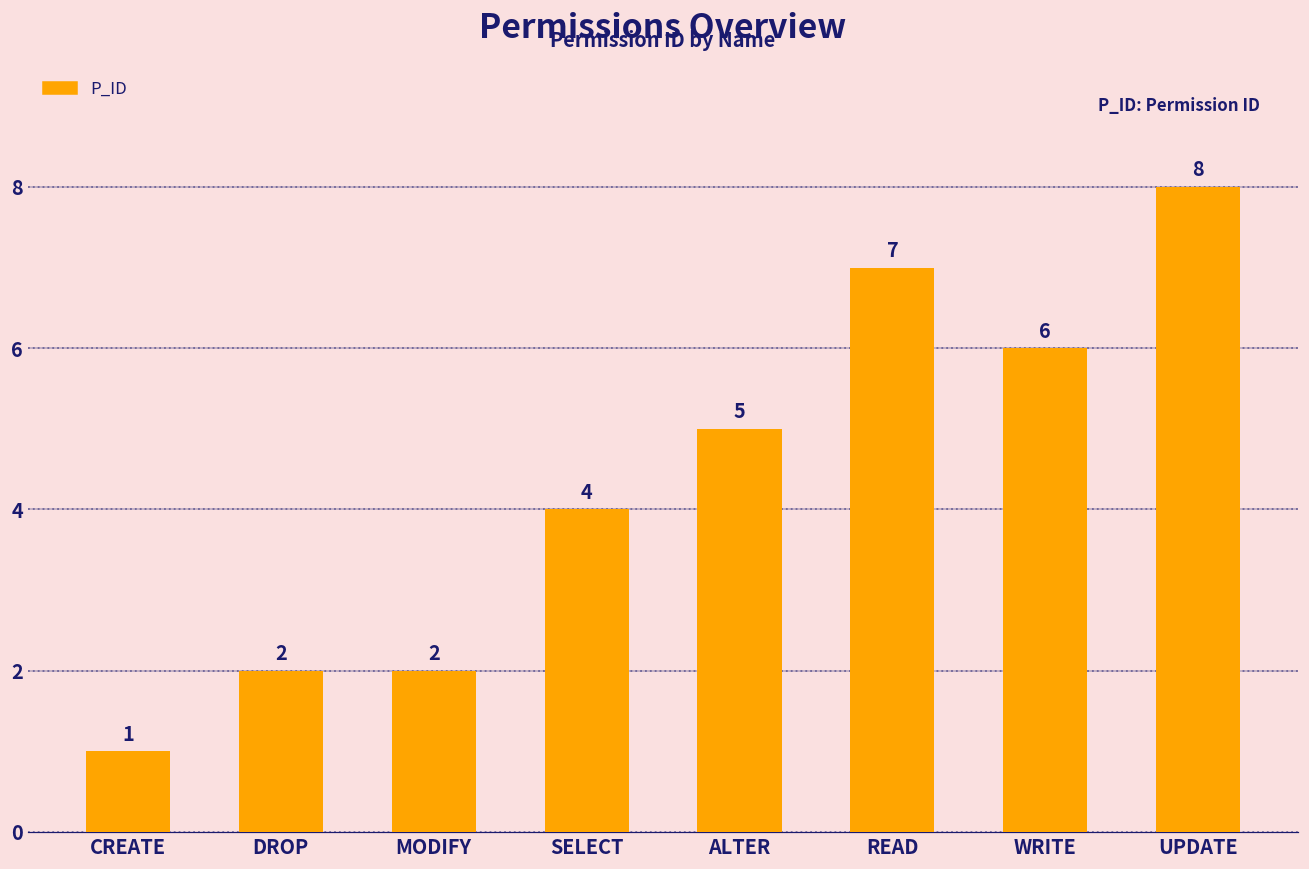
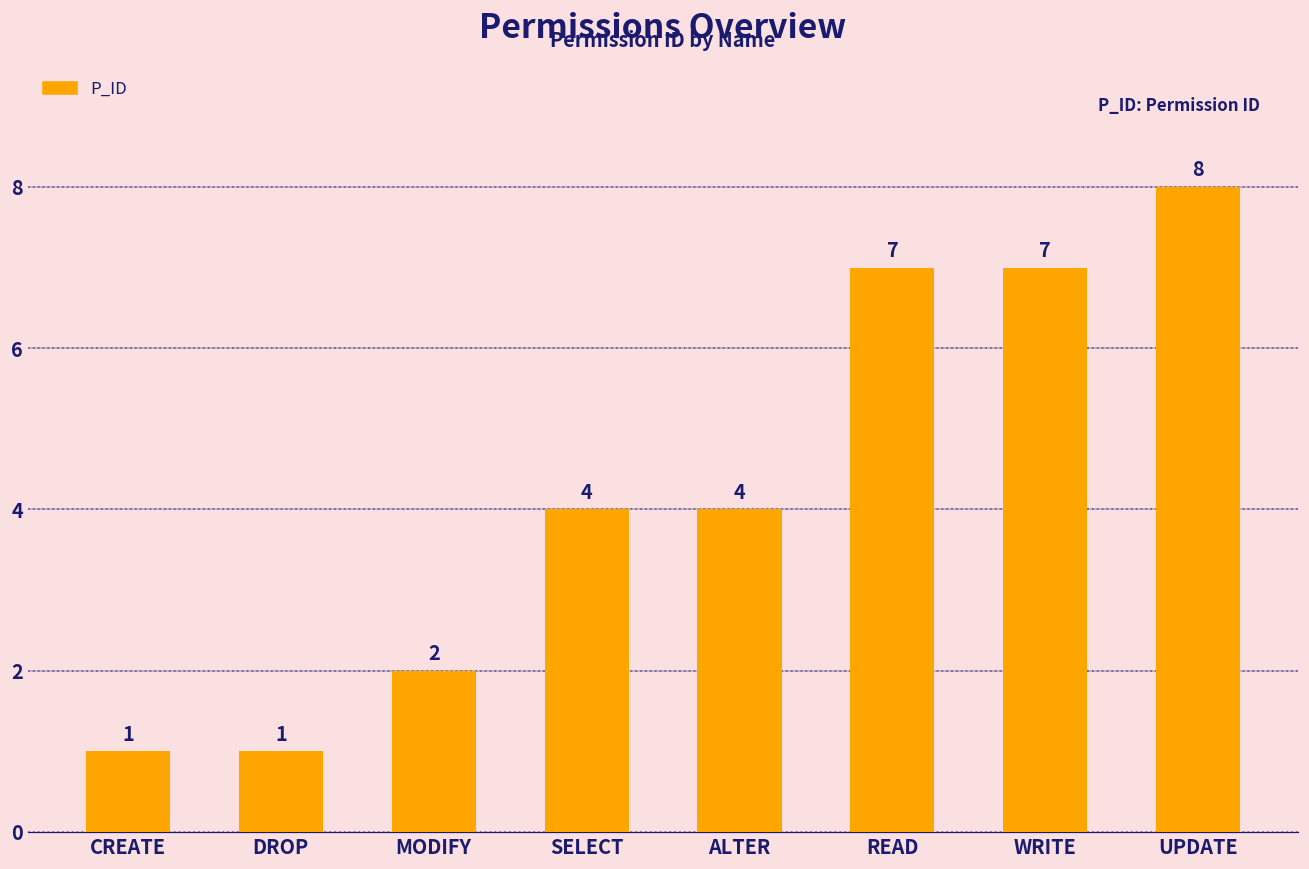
  {
    "CREATE": 1,
-   "DROP": 2,
+   "DROP": 1,
    "MODIFY": 2,
    "SELECT": 4,
-   "ALTER": 5,
+   "ALTER": 4,
    "READ": 7,
-   "WRITE": 6,
+   "WRITE": 7,
    "UPDATE": 8
  }
